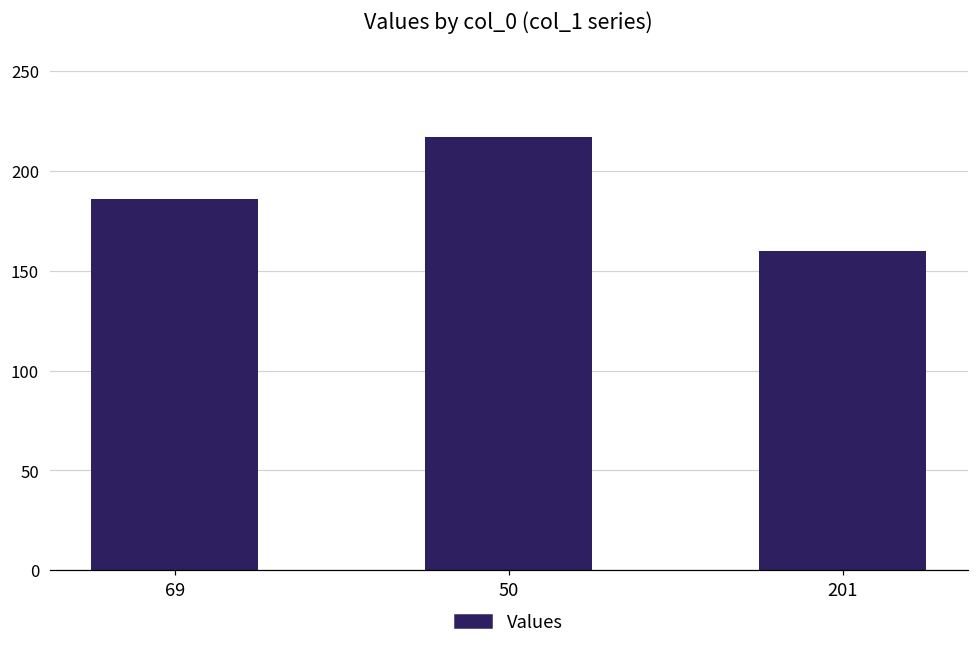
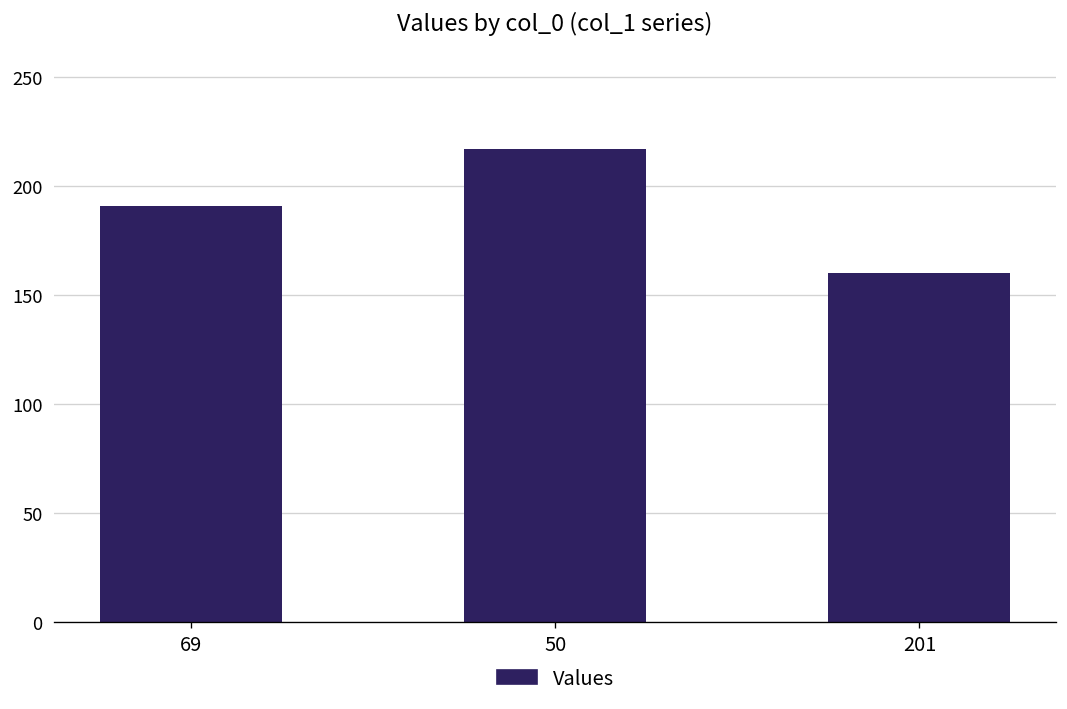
  {
-   "69": 186,
+   "69": 191,
    "50": 217,
    "201": 160
  }
